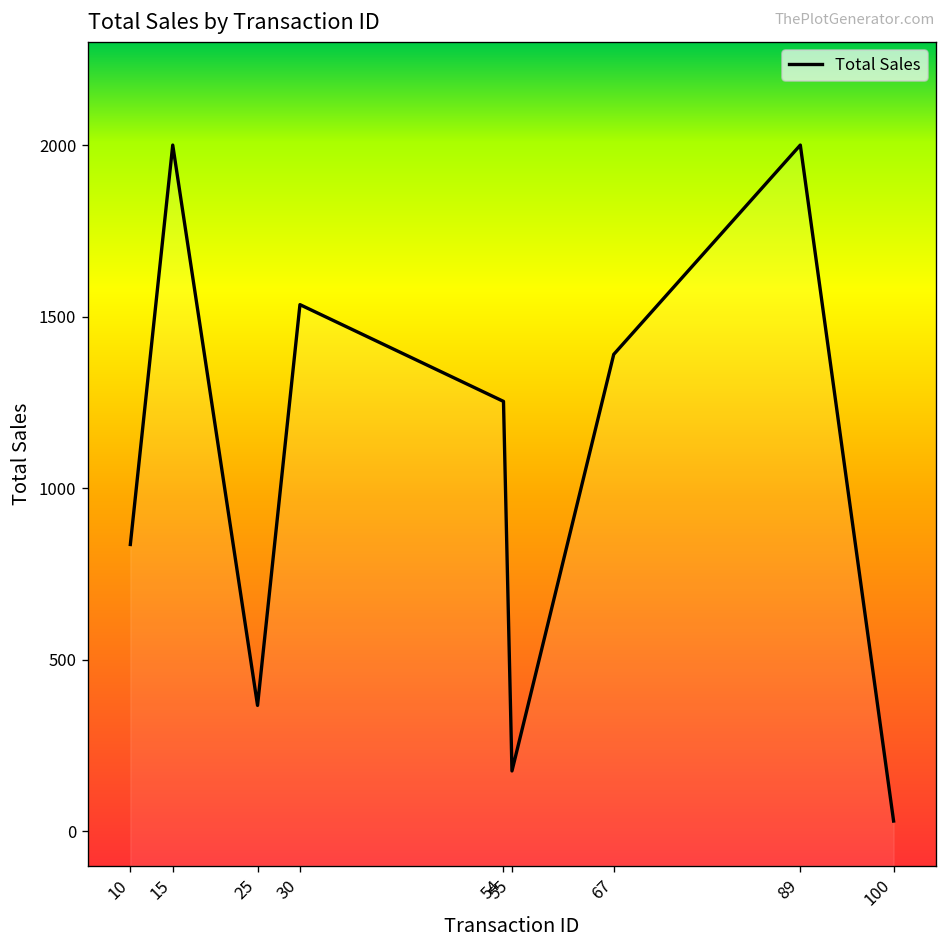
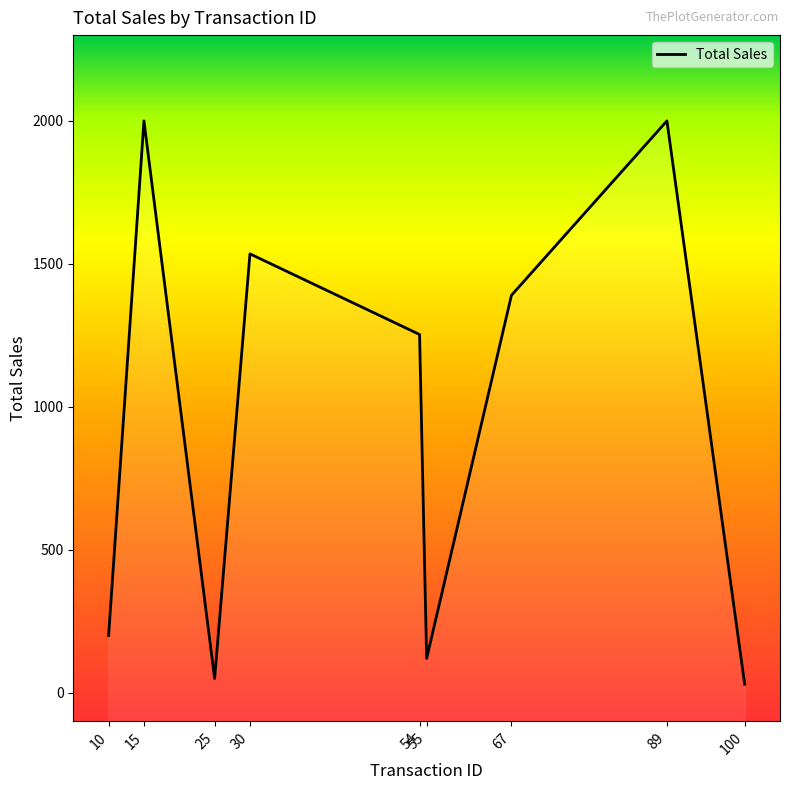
  {
-   "10": 840,
+   "10": 200,
    "15": 2000,
-   "25": 370,
+   "25": 50,
    "30": 1540,
    "54": 1250,
-   "55": 180,
+   "55": 120,
    "67": 1390,
    "89": 2000,
    "100": 30
  }
